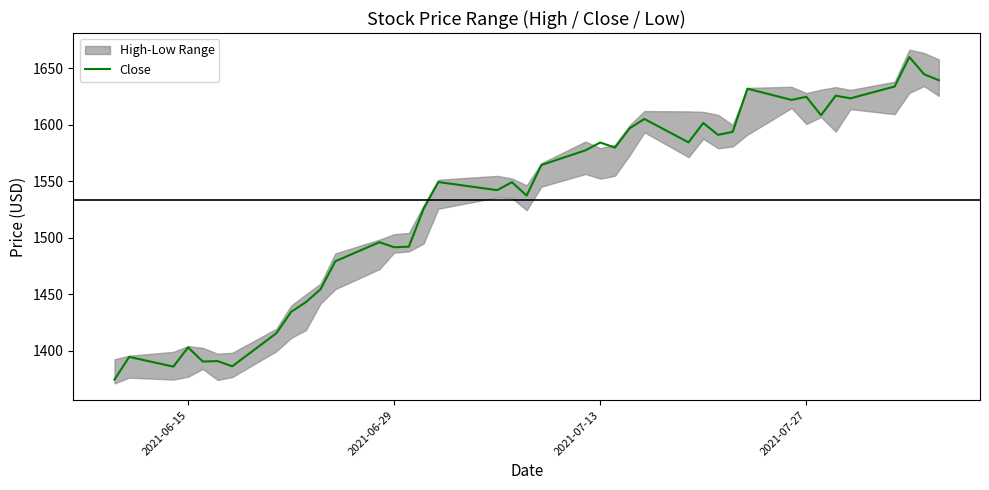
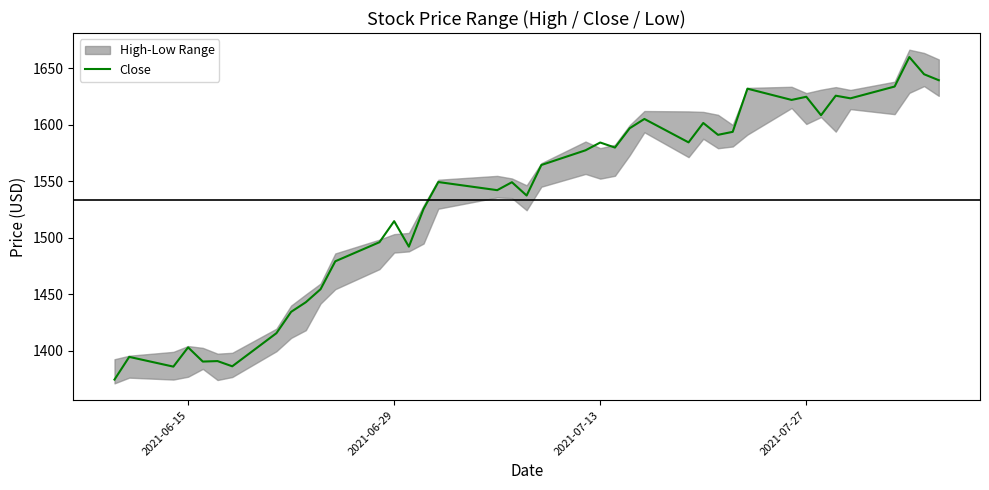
  {
    "Close": {
-     "2021-06-29": 1492,
+     "2021-06-29": 1515,
      "2021-07-13": 1584,
      "2021-07-27": 1625
    }
  }
